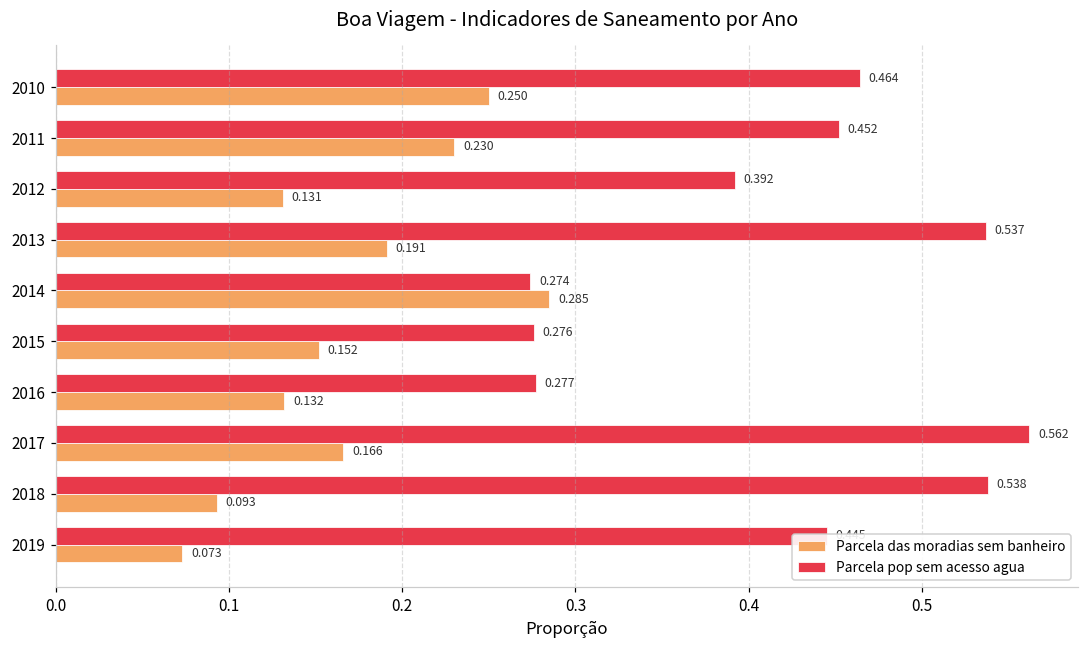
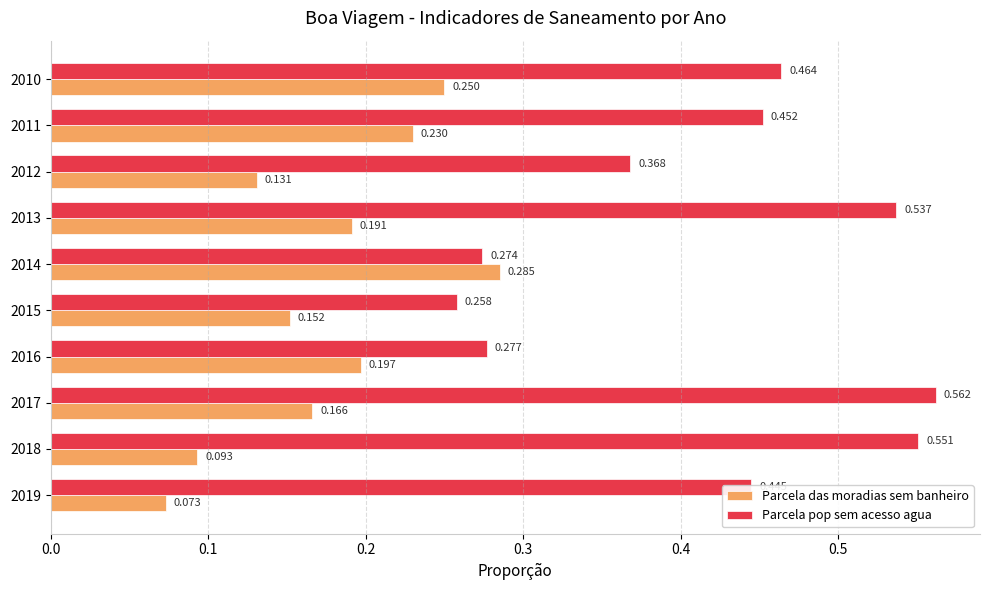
  {
    "Parcela das moradias sem banheiro": {
      "2010": 0.250,
      "2011": 0.230,
      "2012": 0.131,
      "2013": 0.191,
      "2014": 0.285,
      "2015": 0.152,
-     "2016": 0.132,
+     "2016": 0.197,
      "2017": 0.166,
      "2018": 0.093,
      "2019": 0.073
    },
    "Parcela pop sem acesso agua": {
      "2010": 0.464,
      "2011": 0.452,
-     "2012": 0.392,
+     "2012": 0.368,
      "2013": 0.537,
      "2014": 0.274,
-     "2015": 0.276,
+     "2015": 0.258,
      "2016": 0.277,
      "2017": 0.562,
-     "2018": 0.538
+     "2018": 0.551
    }
  }
